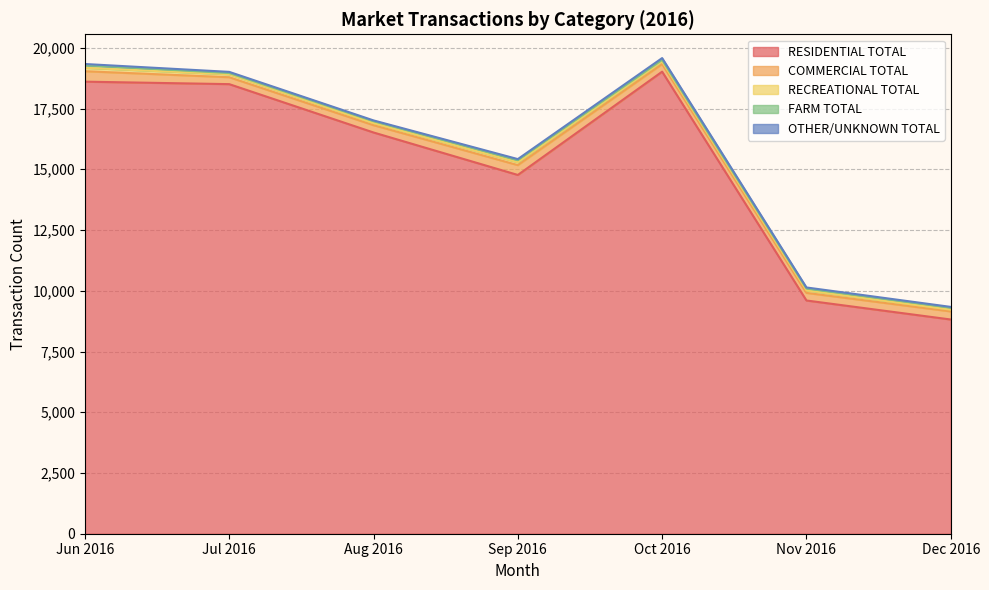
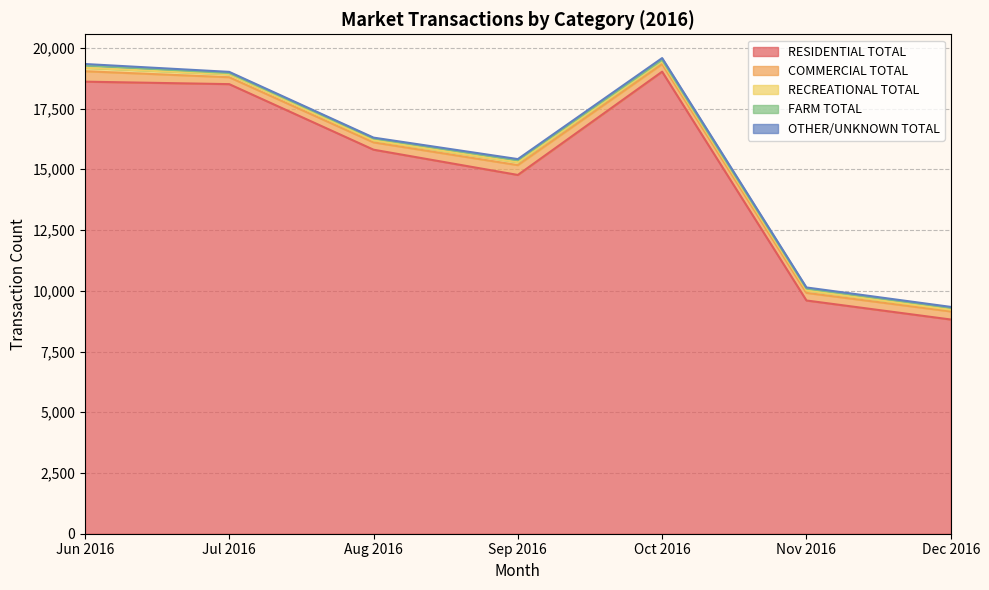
  {
    "RESIDENTIAL TOTAL": {
      "Jun 2016": "18,600",
      "Jul 2016": "18,500",
-     "Aug 2016": "16,500",
+     "Aug 2016": "15,800",
      "Sep 2016": "14,800",
      "Oct 2016": "19,000",
      "Nov 2016": "9,600",
      "Dec 2016": "8,800"
    }
  }
